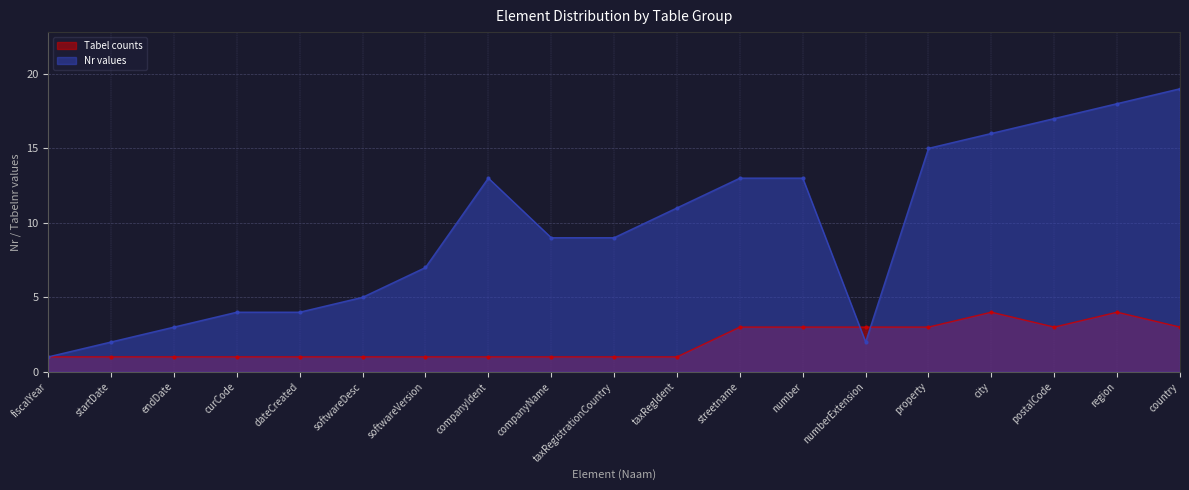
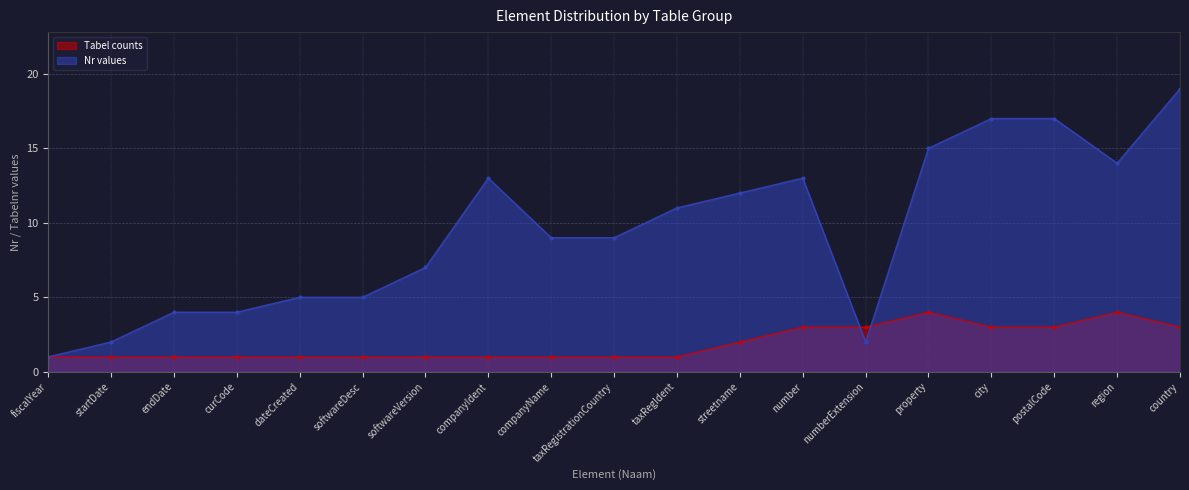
  {
    "Tabel counts": {
      "startDate": 1,
      "endDate": 1,
      "curCode": 1,
      "dateCreated": 1,
      "softwareDesc": 1,
      "softwareVersion": 1,
      "companyIdent": 1,
      "companyName": 1,
      "taxRegistrationCountry": 1,
      "taxRegIdent": 1,
-     "streetname": 3,
+     "streetname": 2,
      "number": 3,
      "numberExtension": 3,
-     "property": 3,
-     "city": 4,
+     "property": 4,
+     "city": 3,
      "postalCode": 3,
      "region": 4,
      "country": 3
    },
    "Nr values": {
      "startDate": 2,
-     "endDate": 3,
+     "endDate": 4,
      "curCode": 4,
-     "dateCreated": 4,
+     "dateCreated": 5,
      "softwareDesc": 5,
      "softwareVersion": 7,
      "companyIdent": 13,
      "companyName": 9,
      "taxRegistrationCountry": 9,
      "taxRegIdent": 11,
-     "streetname": 13,
+     "streetname": 12,
      "number": 13,
      "numberExtension": 2,
      "property": 15,
-     "city": 16,
+     "city": 17,
      "postalCode": 17,
-     "region": 18,
+     "region": 14,
      "country": 19
    }
  }
